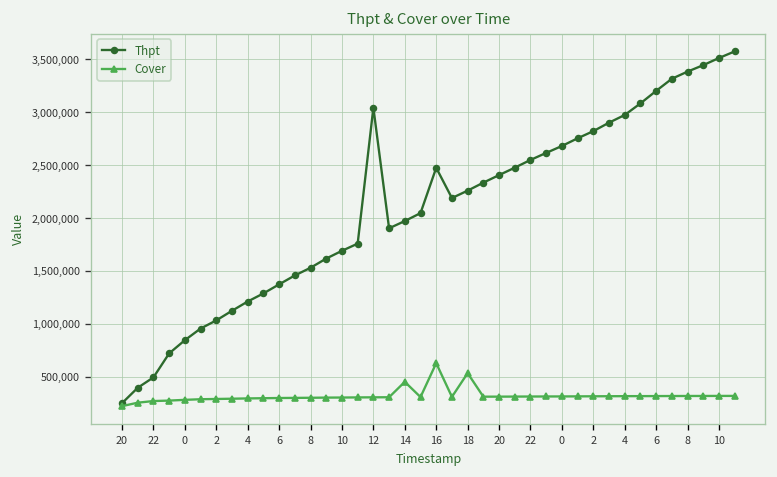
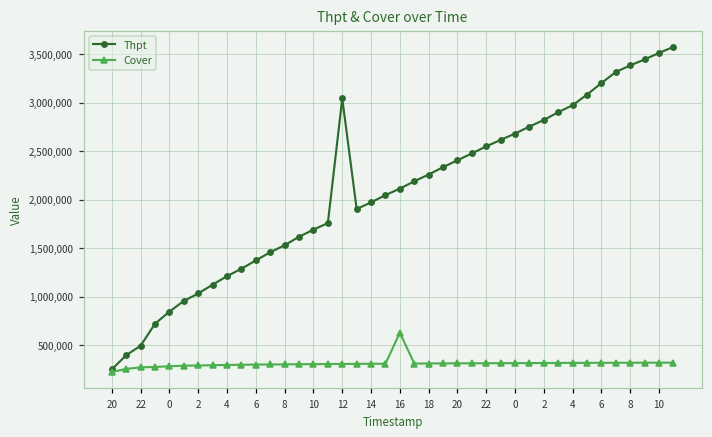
  {
    "Thpt": {
      "12": "3,000,000",
      "14": "2,000,000",
-     "16": "2,500,000",
+     "16": "2,100,000",
      "18": "2,300,000"
    },
    "Cover": {
      "12": "300,000",
-     "14": "500,000",
+     "14": "300,000",
      "16": "600,000",
-     "18": "500,000"
+     "18": "300,000"
    }
  }
